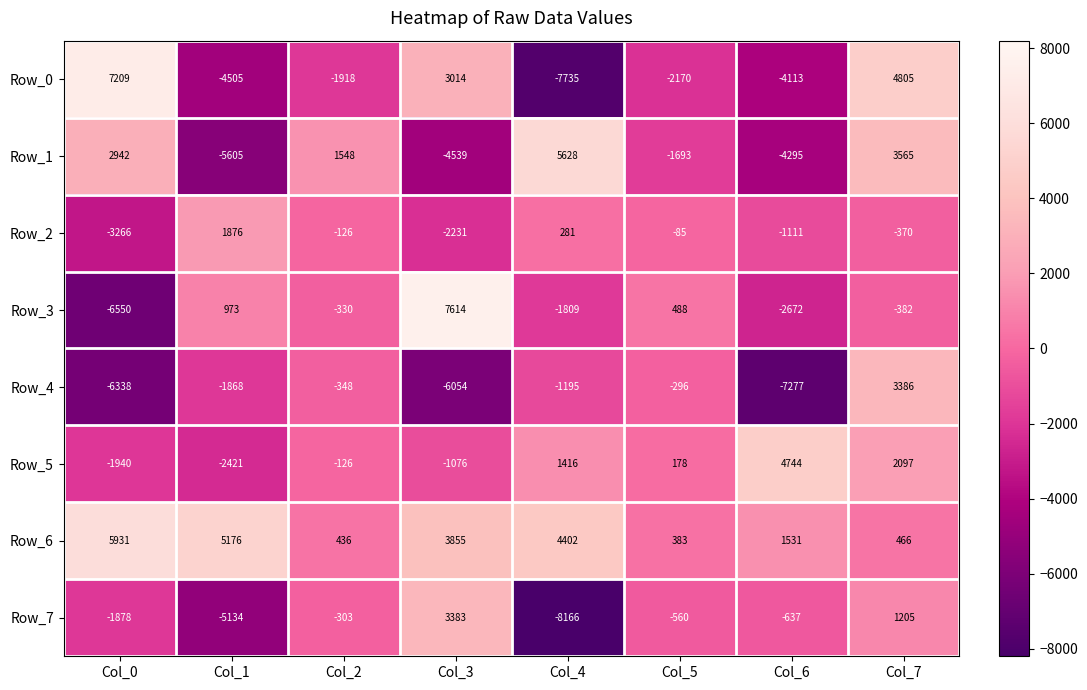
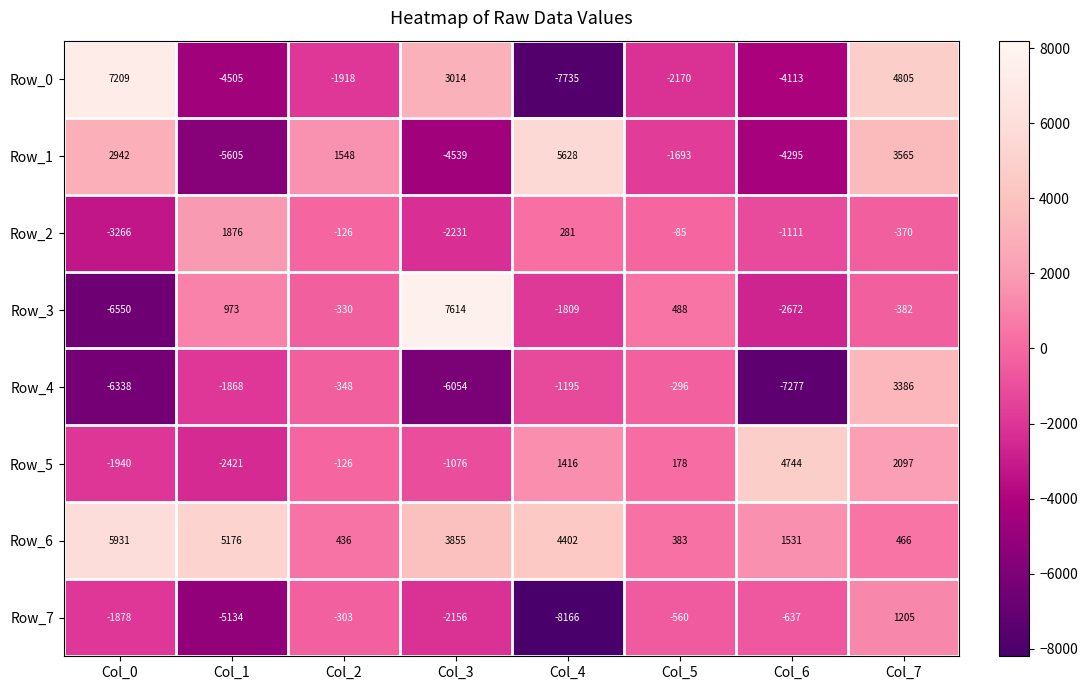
  {
    "Row_0": {
      "Col_0": 7209,
      "Col_1": -4505,
      "Col_2": -1918,
      "Col_3": 3014,
      "Col_4": -7735,
      "Col_5": -2170,
      "Col_6": -4113,
      "Col_7": 4805
    },
    "Row_1": {
      "Col_0": 2942,
      "Col_1": -5605,
      "Col_2": 1548,
      "Col_3": -4539,
      "Col_4": 5628,
      "Col_5": -1693,
      "Col_6": -4295,
      "Col_7": 3565
    },
    "Row_2": {
      "Col_0": -3266,
      "Col_1": 1876,
      "Col_2": -126,
      "Col_3": -2231,
      "Col_4": 281,
      "Col_5": -85,
      "Col_6": -1111,
      "Col_7": -370
    },
    "Row_3": {
      "Col_0": -6550,
      "Col_1": 973,
      "Col_2": -330,
      "Col_3": 7614,
      "Col_4": -1809,
      "Col_5": 488,
      "Col_6": -2672,
      "Col_7": -382
    },
    "Row_4": {
      "Col_0": -6338,
      "Col_1": -1868,
      "Col_2": -348,
      "Col_3": -6054,
      "Col_4": -1195,
      "Col_5": -296,
      "Col_6": -7277,
      "Col_7": 3386
    },
    "Row_5": {
      "Col_0": -1940,
      "Col_1": -2421,
      "Col_2": -126,
      "Col_3": -1076,
      "Col_4": 1416,
      "Col_5": 178,
      "Col_6": 4744,
      "Col_7": 2097
    },
    "Row_6": {
      "Col_0": 5931,
      "Col_1": 5176,
      "Col_2": 436,
      "Col_3": 3855,
      "Col_4": 4402,
      "Col_5": 383,
      "Col_6": 1531,
      "Col_7": 466
    },
    "Row_7": {
      "Col_0": -1878,
      "Col_1": -5134,
      "Col_2": -303,
-     "Col_3": 3383,
+     "Col_3": -2156,
      "Col_4": -8166,
      "Col_5": -560,
      "Col_6": -637,
      "Col_7": 1205
    }
  }
